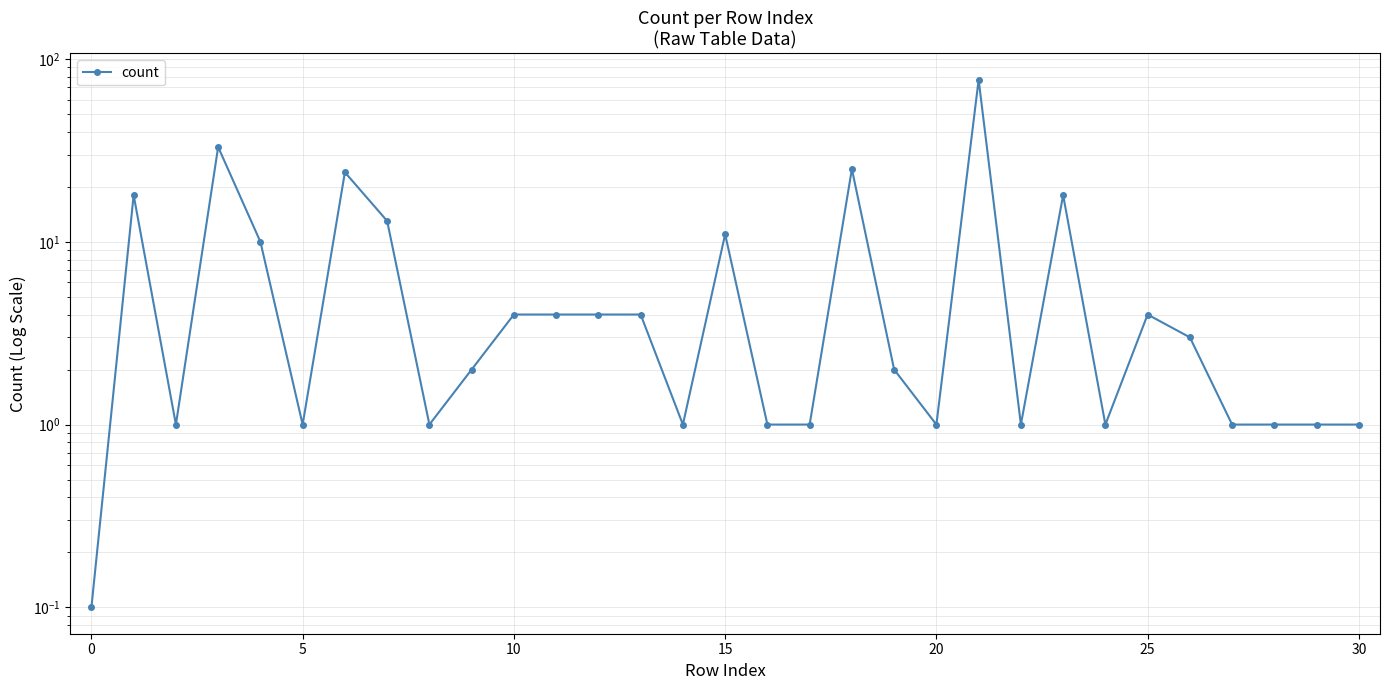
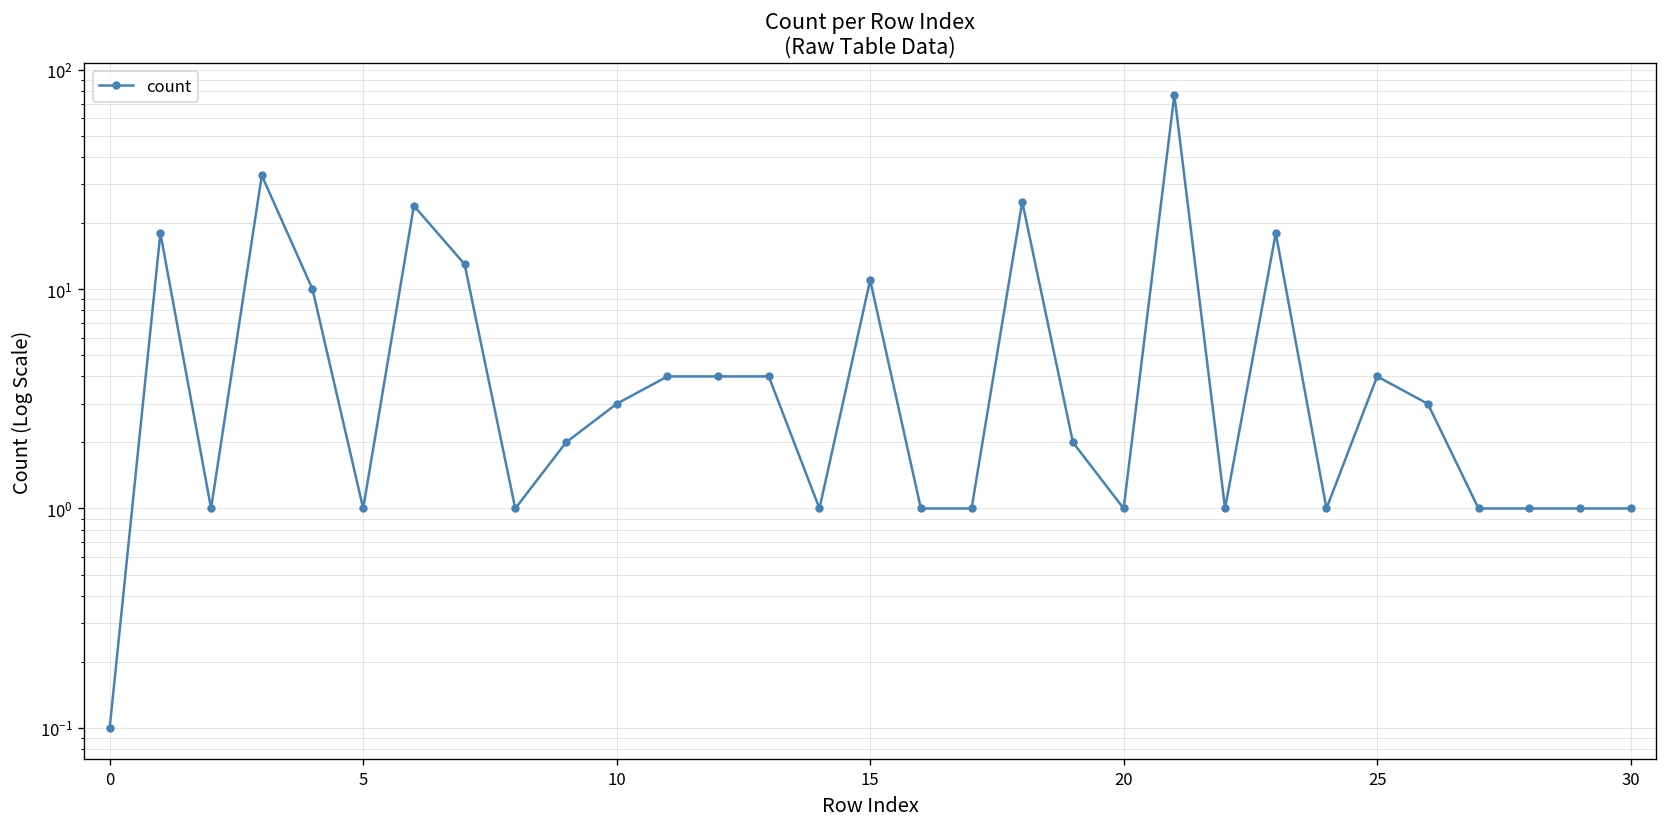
  {
    "0": 0.10,
    "5": 1,
-   "10": 4,
+   "10": 3,
    "15": 11,
    "20": 1,
    "25": 4,
    "30": 1
  }
